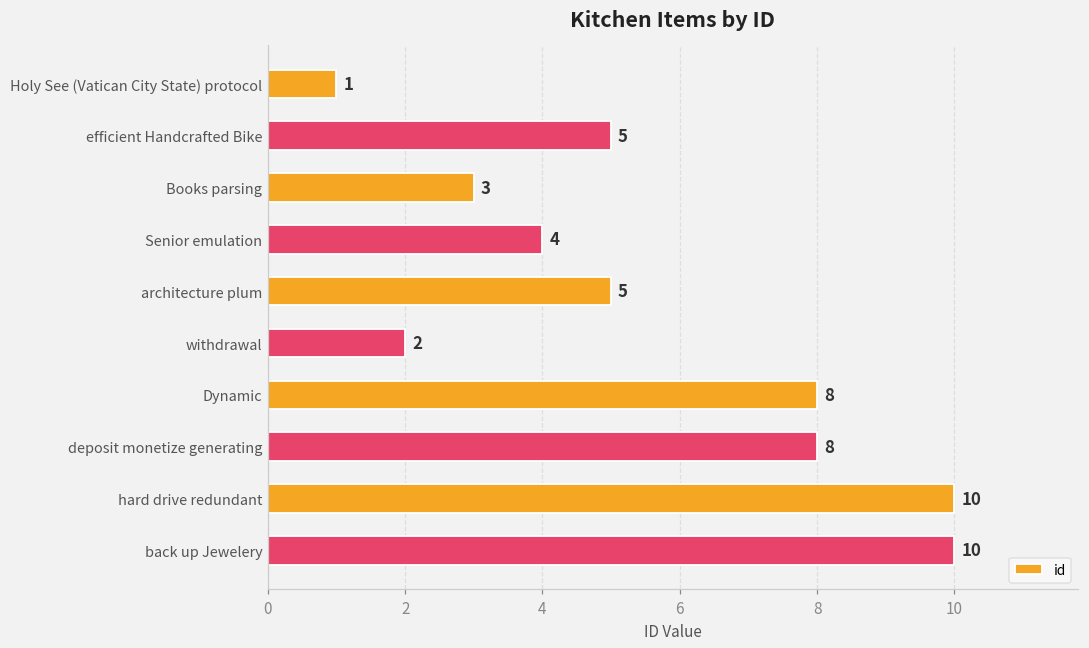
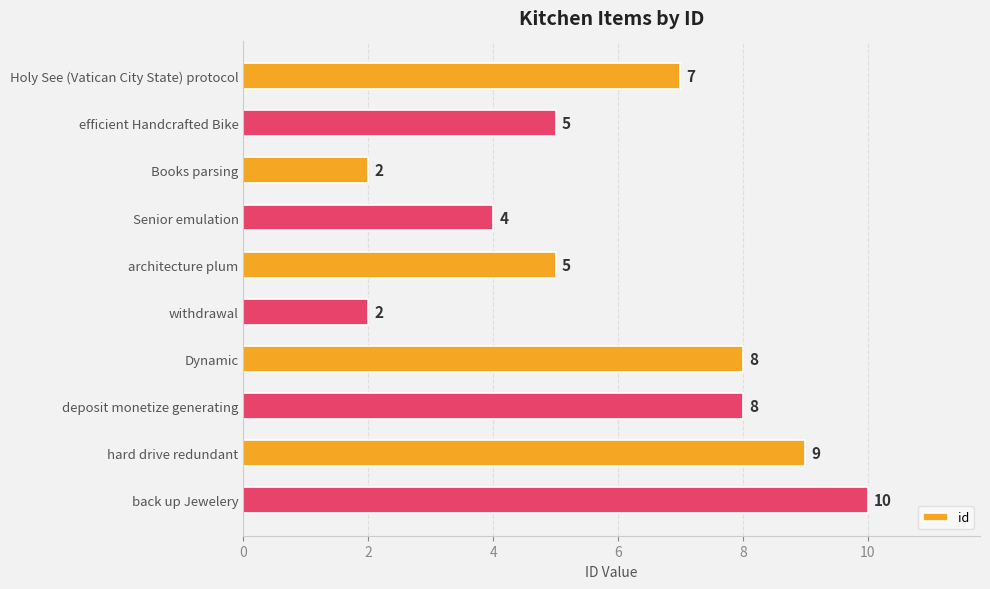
  {
-   "Holy See (Vatican City State) protocol": 1,
+   "Holy See (Vatican City State) protocol": 7,
    "efficient Handcrafted Bike": 5,
-   "Books parsing": 3,
+   "Books parsing": 2,
    "Senior emulation": 4,
    "architecture plum": 5,
    "withdrawal": 2,
    "Dynamic": 8,
    "deposit monetize generating": 8,
-   "hard drive redundant": 10,
+   "hard drive redundant": 9,
    "back up Jewelery": 10
  }
